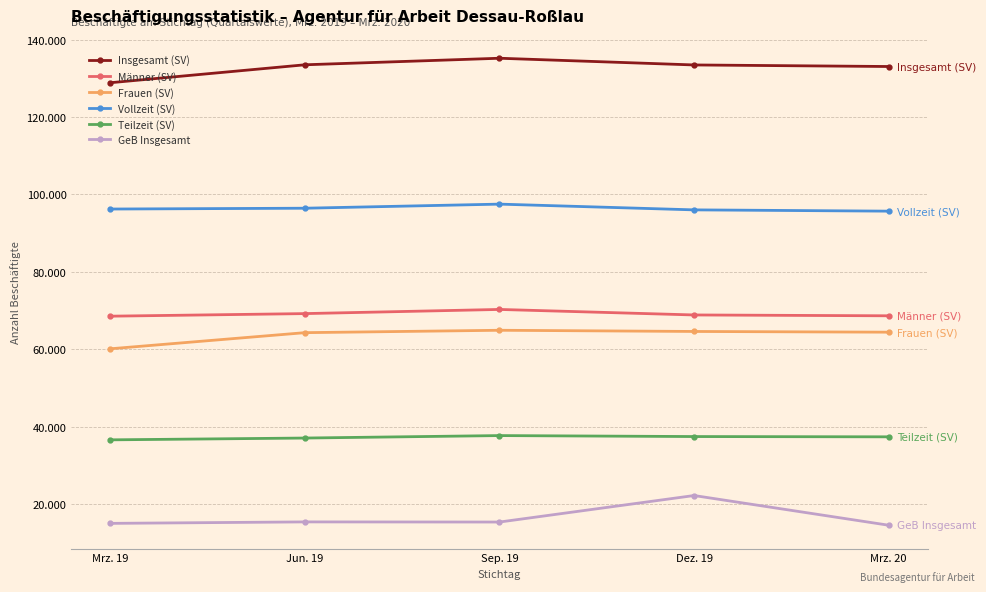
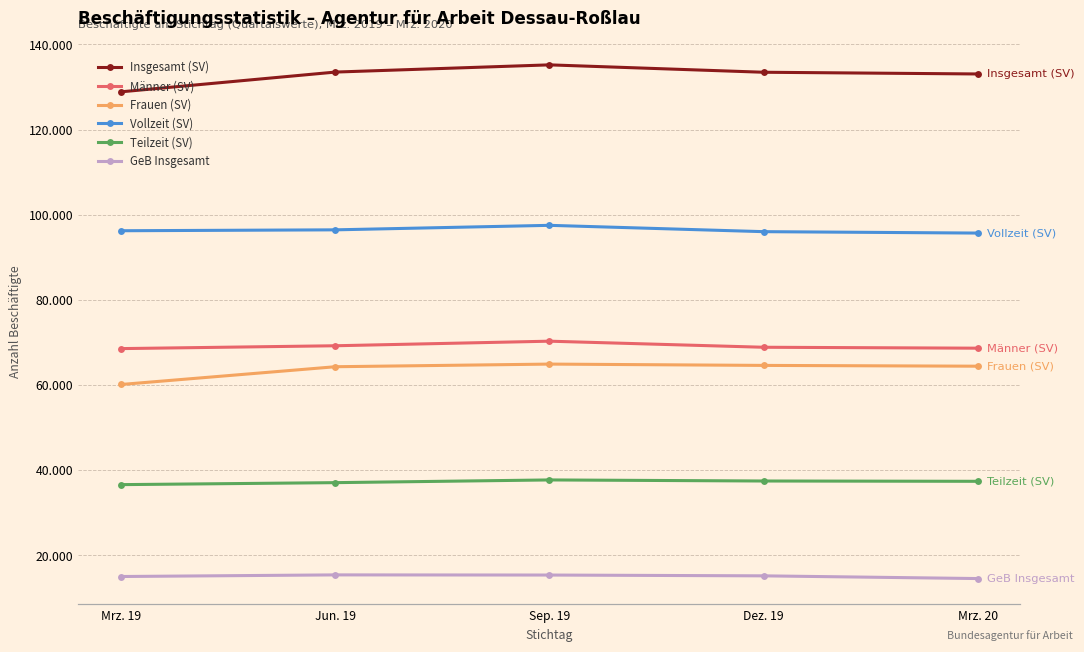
  {
    "Insgesamt (SV)": {
      "Mrz. 19": 129,
      "Jun. 19": 134,
      "Sep. 19": 135,
      "Dez. 19": 133,
      "Mrz. 20": 133
    },
    "Männer (SV)": {
      "Mrz. 19": 69,
      "Jun. 19": 69,
      "Sep. 19": 70,
      "Dez. 19": 69,
      "Mrz. 20": 69
    },
    "Frauen (SV)": {
      "Mrz. 19": 60,
      "Jun. 19": 64,
      "Sep. 19": 65,
      "Dez. 19": 65,
      "Mrz. 20": 64
    },
    "Vollzeit (SV)": {
      "Mrz. 19": 96,
      "Jun. 19": 96,
      "Sep. 19": 98,
      "Dez. 19": 96,
      "Mrz. 20": 96
    },
    "Teilzeit (SV)": {
      "Mrz. 19": 37,
      "Jun. 19": 37,
      "Sep. 19": 38,
      "Dez. 19": 37,
      "Mrz. 20": 37
    },
    "GeB Insgesamt": {
      "Mrz. 19": 15,
      "Jun. 19": 15,
      "Sep. 19": 15,
-     "Dez. 19": 22,
+     "Dez. 19": 15,
      "Mrz. 20": 15
    }
  }
